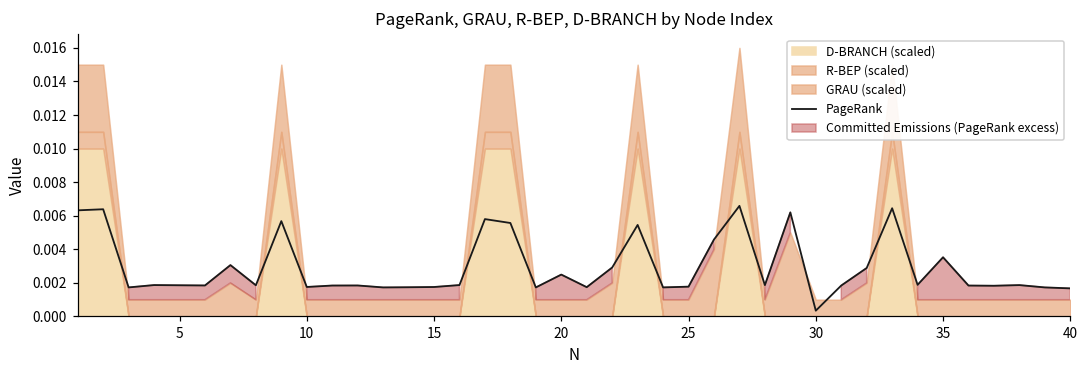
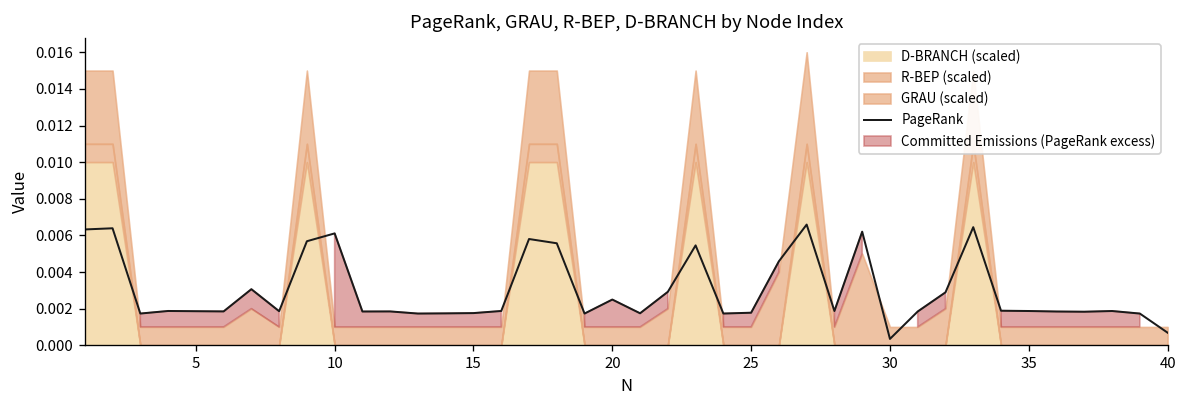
  {
    "PageRank": {
      "5": 0.0019,
-     "10": 0.0018,
+     "10": 0.0061,
      "15": 0.0018,
      "20": 0.0025,
      "25": 0.0018,
      "30": 0.0003,
-     "35": 0.0035,
-     "40": 0.0017
+     "35": 0.0019,
+     "40": 0.0007
    }
  }
